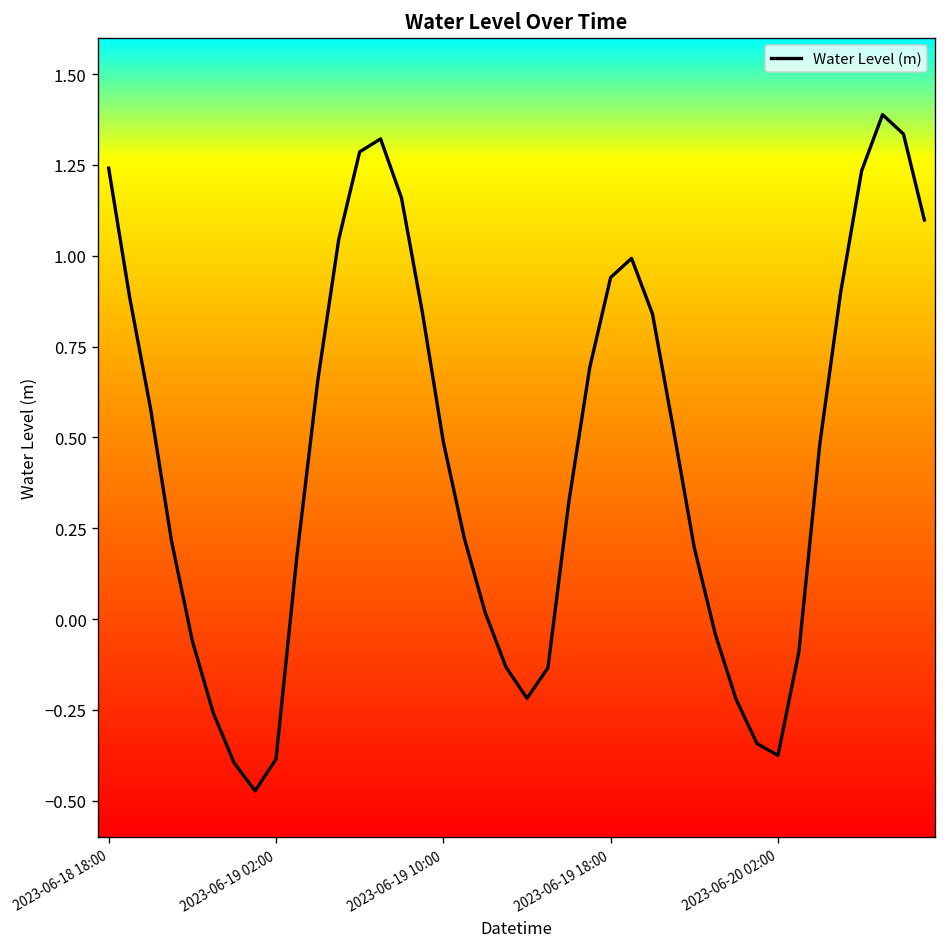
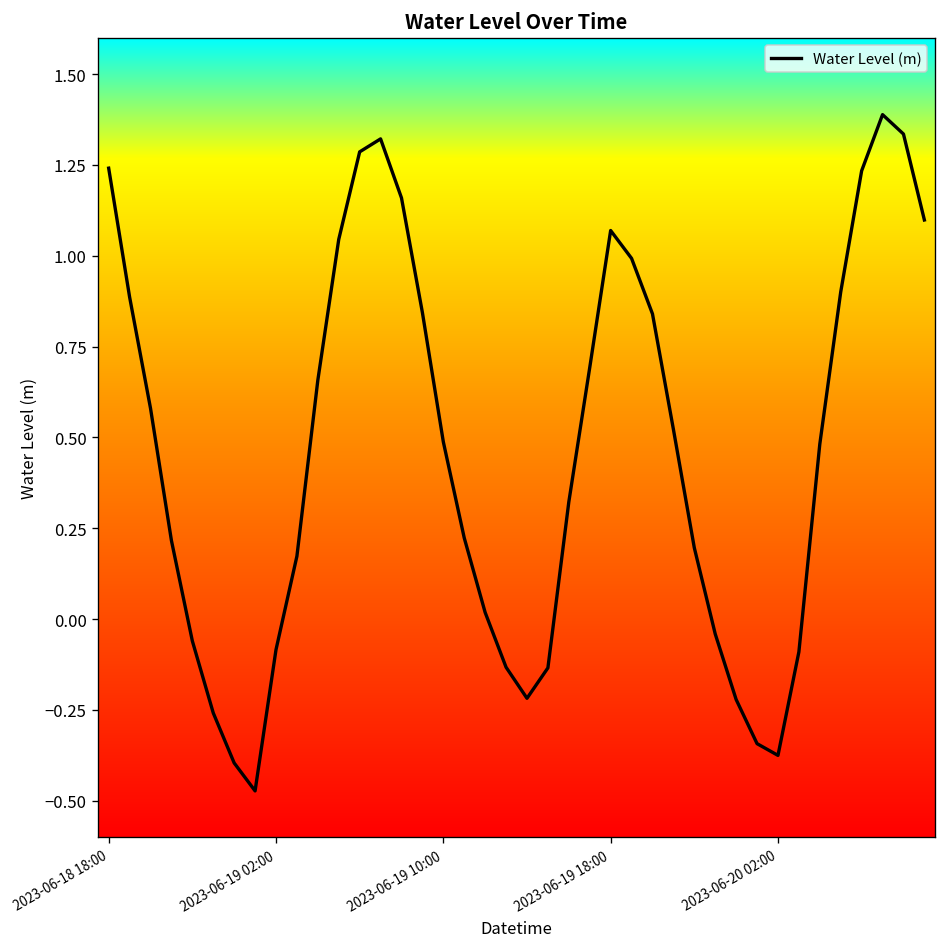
  {
    "2023-06-18 18:00": 1.24,
-   "2023-06-19 02:00": -0.39,
+   "2023-06-19 02:00": -0.08,
    "2023-06-19 10:00": 0.49,
-   "2023-06-19 18:00": 0.94,
+   "2023-06-19 18:00": 1.07,
    "2023-06-20 02:00": -0.38
  }
